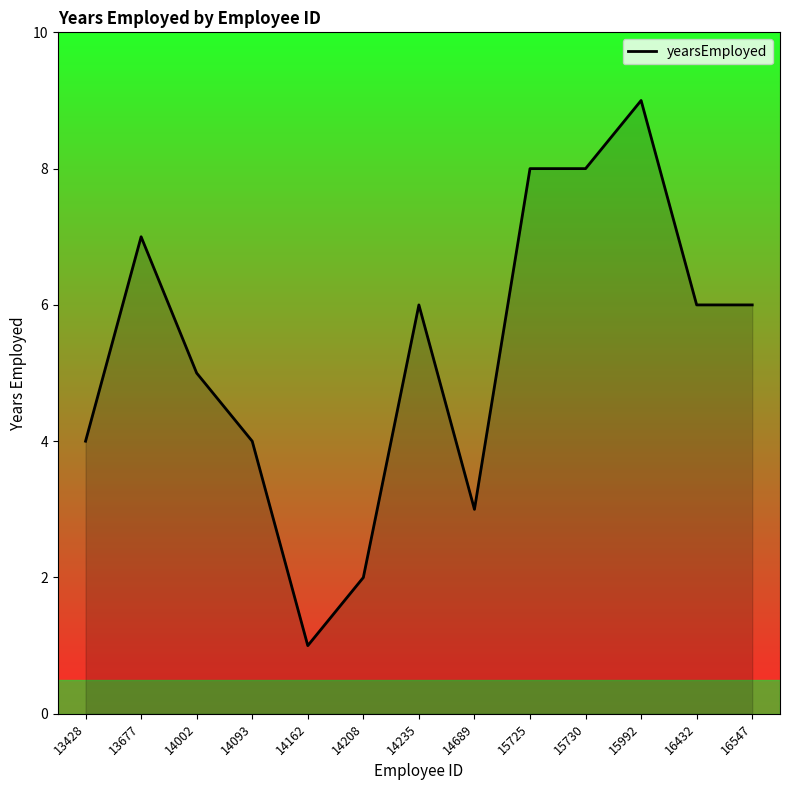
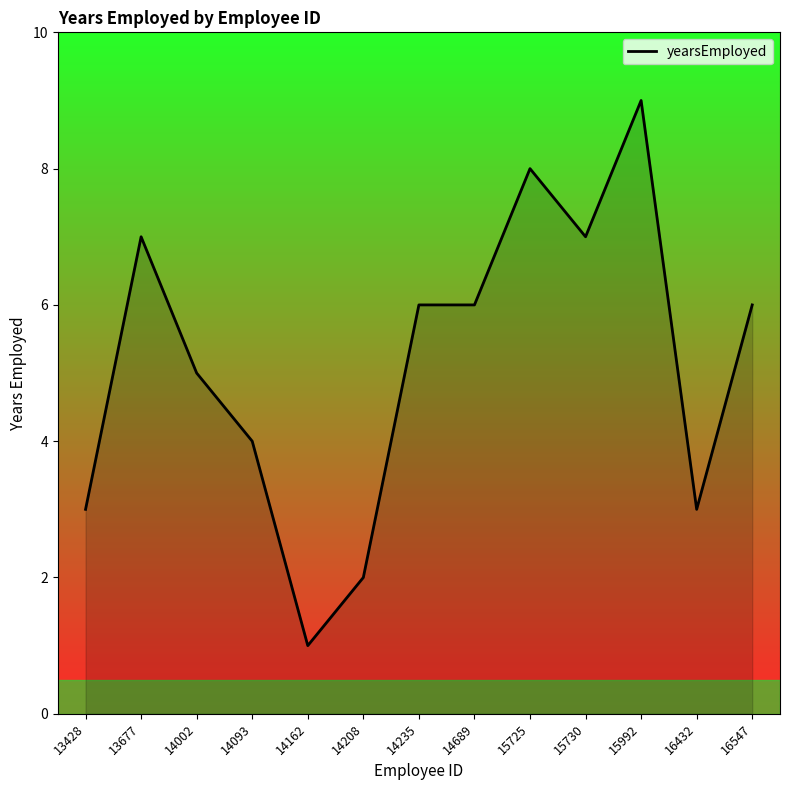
  {
-   "13428": 4,
+   "13428": 3,
    "13677": 7,
    "14002": 5,
    "14093": 4,
    "14162": 1,
    "14208": 2,
    "14235": 6,
-   "14689": 3,
+   "14689": 6,
    "15725": 8,
-   "15730": 8,
+   "15730": 7,
    "15992": 9,
-   "16432": 6,
+   "16432": 3,
    "16547": 6
  }
